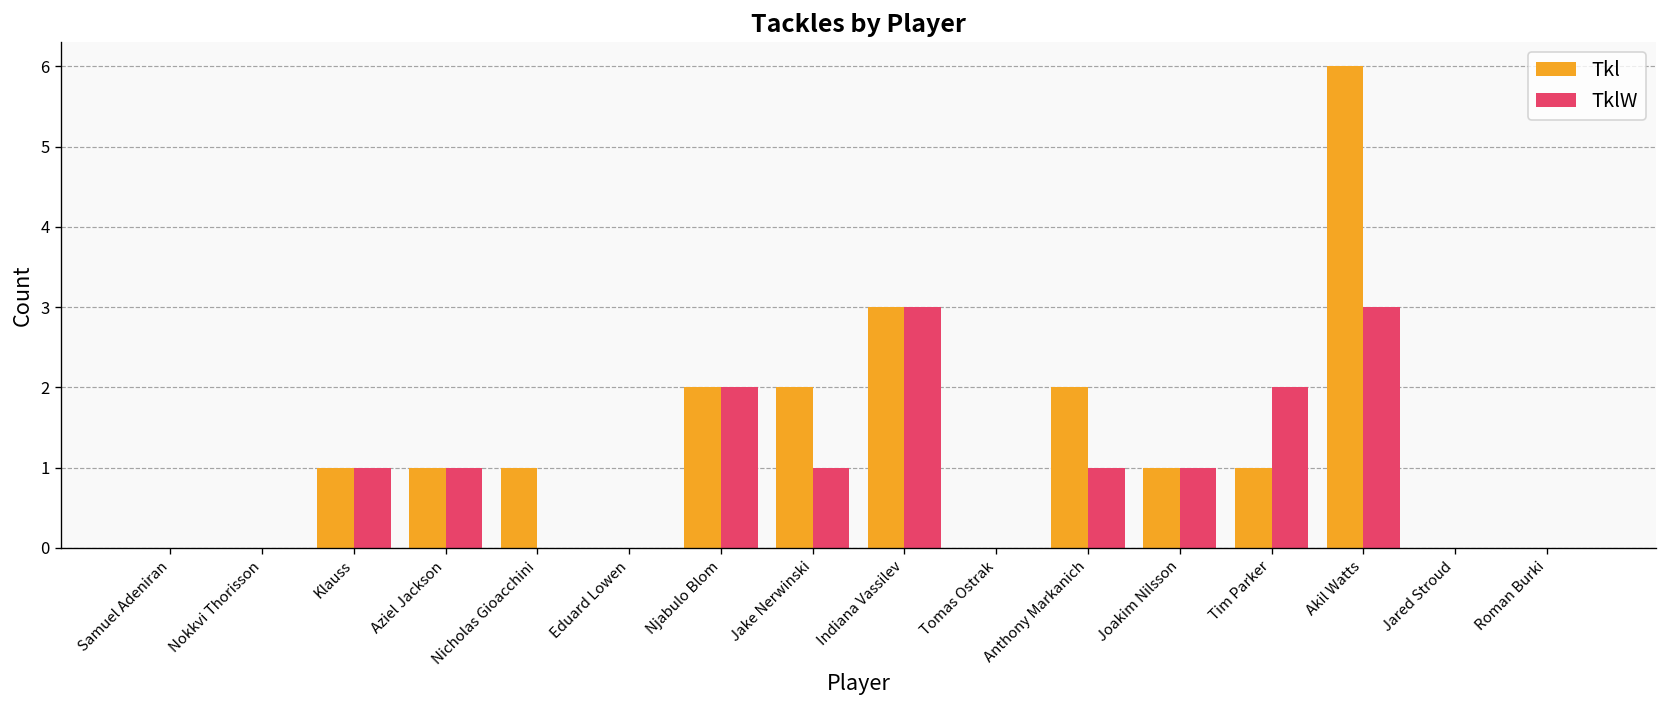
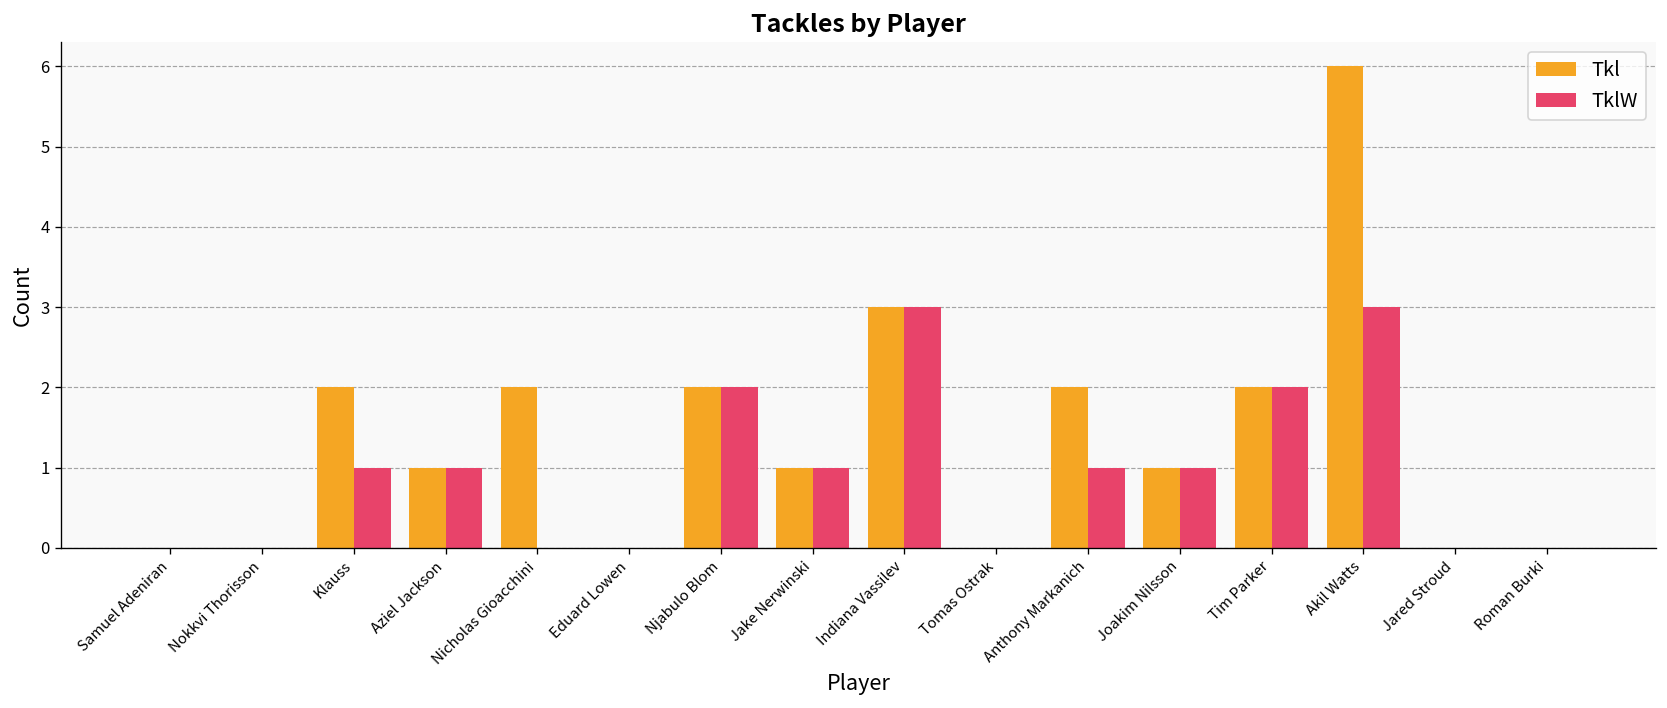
  {
    "Tkl": {
      "Samuel Adeniran": 0,
      "Nokkvi Thorisson": 0,
-     "Klauss": 1,
+     "Klauss": 2,
      "Aziel Jackson": 1,
-     "Nicholas Gioacchini": 1,
+     "Nicholas Gioacchini": 2,
      "Eduard Lowen": 0,
      "Njabulo Blom": 2,
-     "Jake Nerwinski": 2,
+     "Jake Nerwinski": 1,
      "Indiana Vassilev": 3,
      "Tomas Ostrak": 0,
      "Anthony Markanich": 2,
      "Joakim Nilsson": 1,
-     "Tim Parker": 1,
+     "Tim Parker": 2,
      "Akil Watts": 6,
      "Jared Stroud": 0,
      "Roman Burki": 0
    },
    "TklW": {
      "Samuel Adeniran": 0,
      "Nokkvi Thorisson": 0,
      "Klauss": 1,
      "Aziel Jackson": 1,
      "Nicholas Gioacchini": 0,
      "Eduard Lowen": 0,
      "Njabulo Blom": 2,
      "Jake Nerwinski": 1,
      "Indiana Vassilev": 3,
      "Tomas Ostrak": 0,
      "Anthony Markanich": 1,
      "Joakim Nilsson": 1,
      "Tim Parker": 2,
      "Akil Watts": 3,
      "Jared Stroud": 0,
      "Roman Burki": 0
    }
  }
